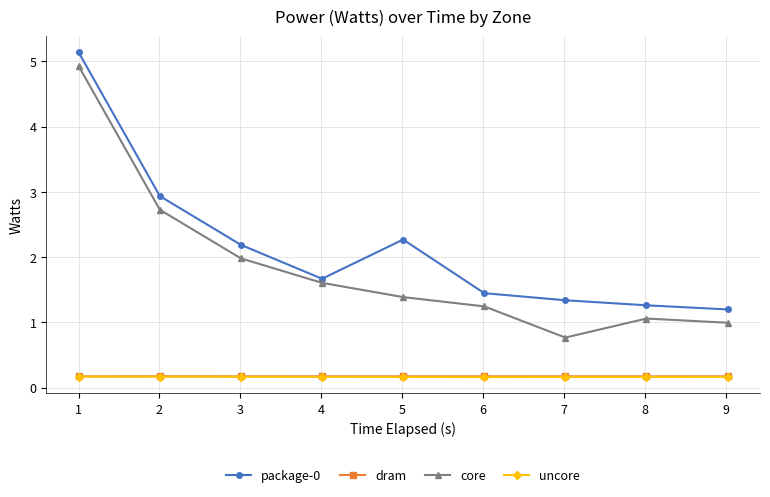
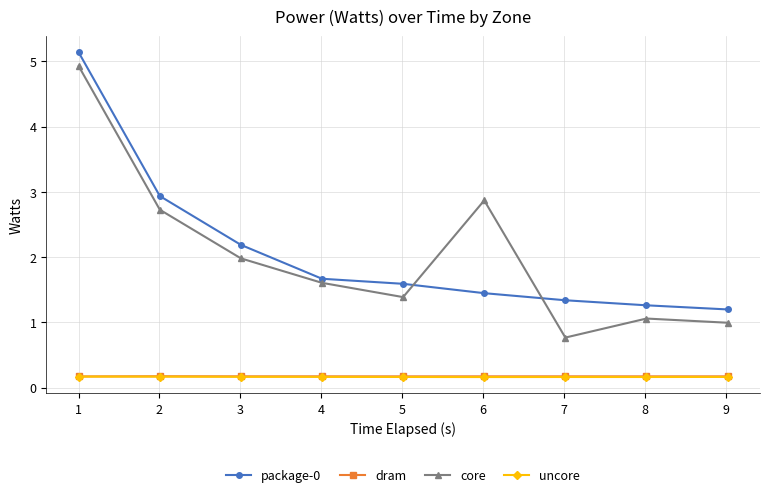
  {
    "package-0": {
      "1": 5.1,
      "2": 2.9,
      "3": 2.2,
      "4": 1.7,
-     "5": 2.3,
+     "5": 1.6,
      "6": 1.4,
      "7": 1.3
    },
    "core": {
      "1": 4.9,
      "2": 2.7,
      "3": 2.0,
      "4": 1.6,
      "5": 1.4,
-     "6": 1.2,
+     "6": 2.9,
      "7": 0.8
    }
  }
